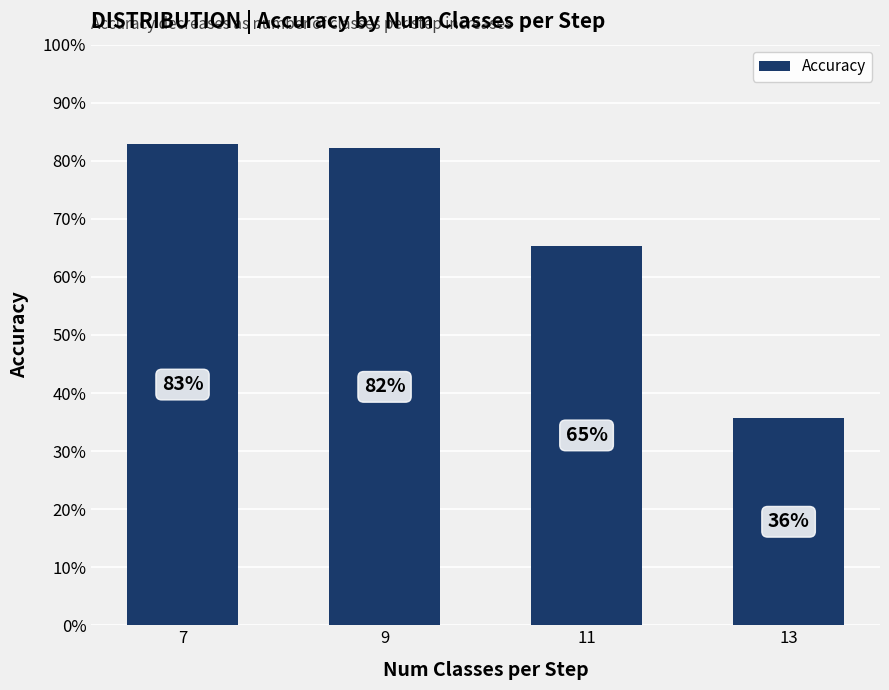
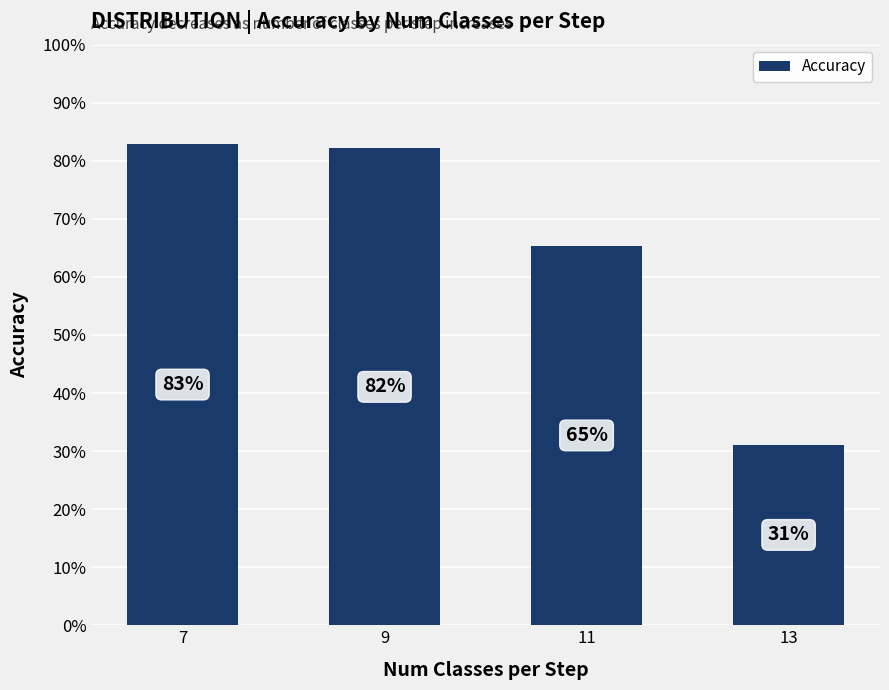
  {
-   "13": "36%"
+   "13": "31%"
  }
